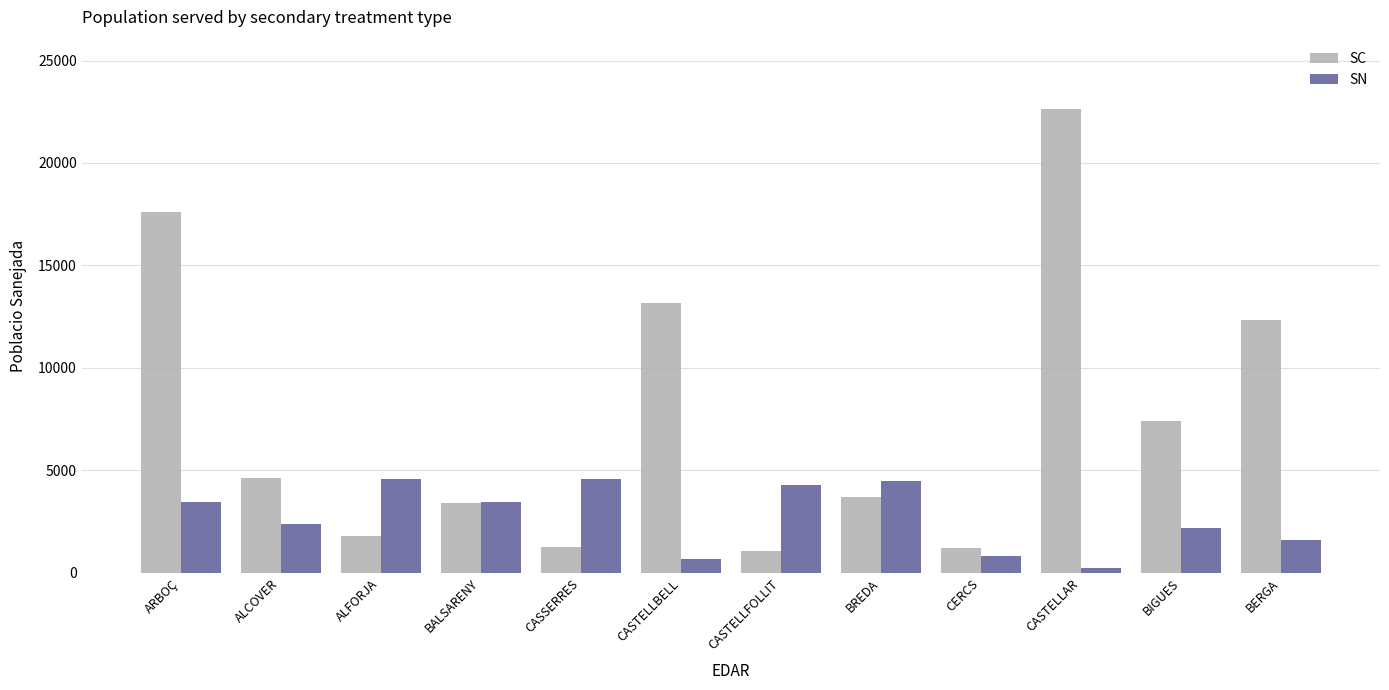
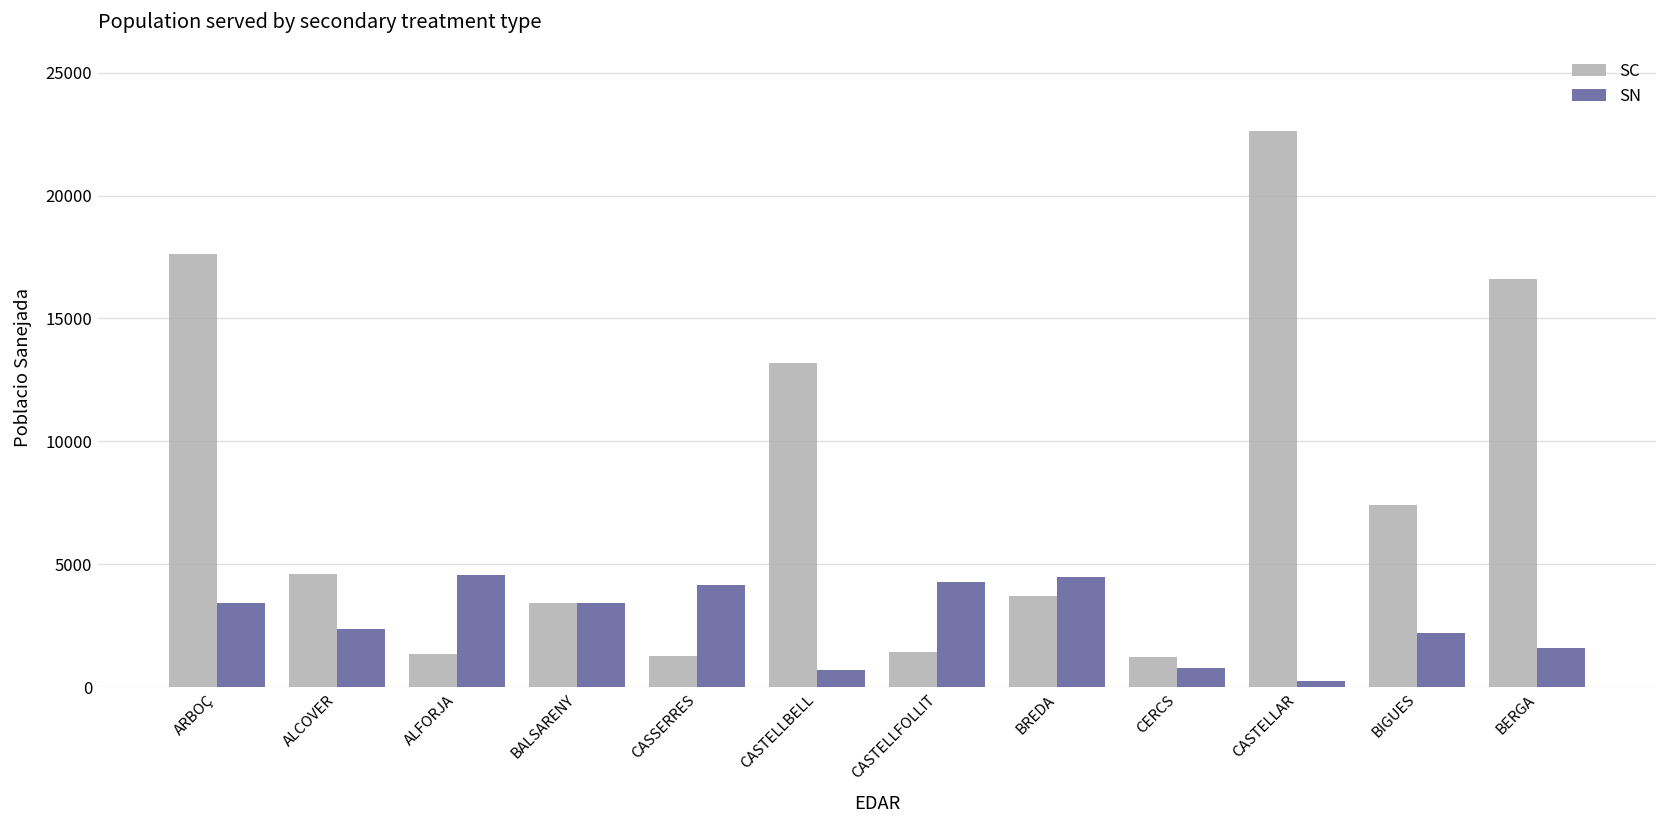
  {
    "SC": {
      "ARBOÇ": 17600,
      "ALCOVER": 4600,
-     "ALFORJA": 1800,
+     "ALFORJA": 1400,
      "BALSARENY": 3400,
      "CASSERRES": 1300,
      "CASTELLBELL": 13200,
-     "CASTELLFOLLIT": 1000,
+     "CASTELLFOLLIT": 1400,
      "BREDA": 3700,
      "CERCS": 1200,
      "CASTELLAR": 22600,
      "BIGUES": 7400,
-     "BERGA": 12300
+     "BERGA": 16600
    },
    "SN": {
      "ARBOÇ": 3400,
      "ALCOVER": 2400,
      "ALFORJA": 4600,
      "BALSARENY": 3400,
-     "CASSERRES": 4600,
+     "CASSERRES": 4200,
      "CASTELLBELL": 700,
      "CASTELLFOLLIT": 4300,
      "BREDA": 4500,
      "CERCS": 800,
      "CASTELLAR": 200,
      "BIGUES": 2200,
      "BERGA": 1600
    }
  }
